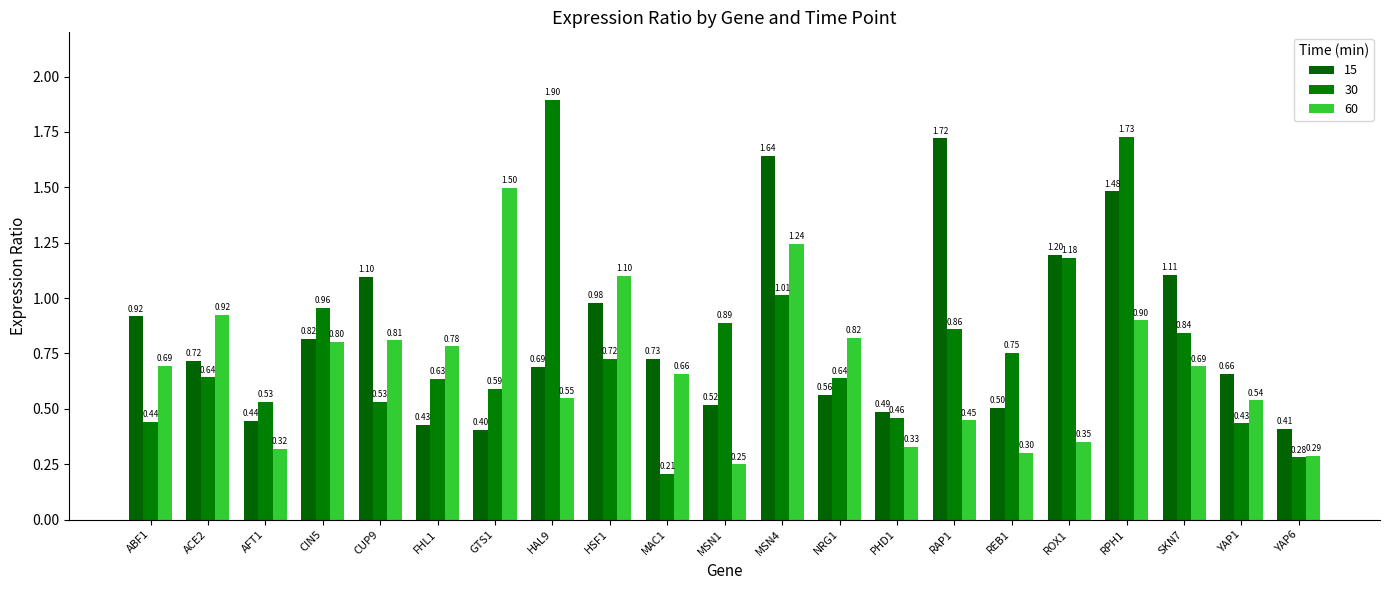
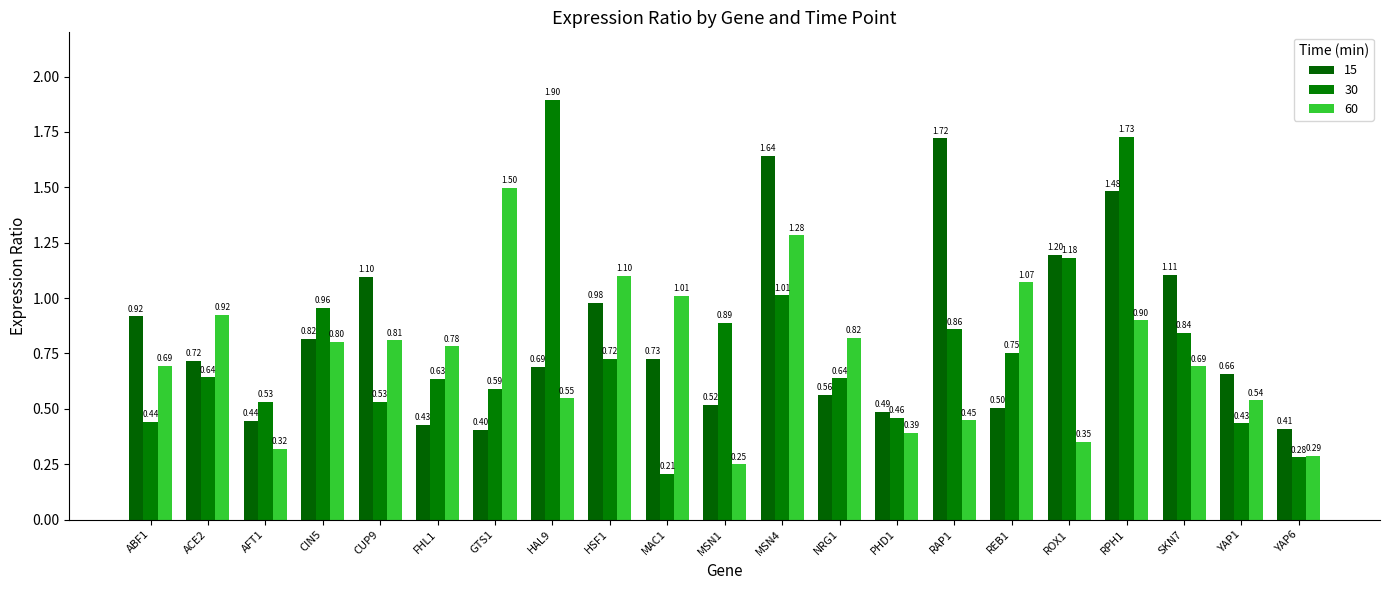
  {
    "60": {
      "ABF1": 0.69,
      "ACE2": 0.92,
      "AFT1": 0.32,
      "CIN5": 0.80,
      "CUP9": 0.81,
      "FHL1": 0.78,
      "GTS1": 1.50,
      "HAL9": 0.55,
      "HSF1": 1.10,
-     "MAC1": 0.66,
+     "MAC1": 1.01,
      "MSN1": 0.25,
-     "MSN4": 1.24,
+     "MSN4": 1.28,
      "NRG1": 0.82,
-     "PHD1": 0.33,
+     "PHD1": 0.39,
      "RAP1": 0.45,
-     "REB1": 0.30,
+     "REB1": 1.07,
      "ROX1": 0.35,
      "RPH1": 0.90,
      "SKN7": 0.69,
      "YAP1": 0.54,
      "YAP6": 0.29
    }
  }
